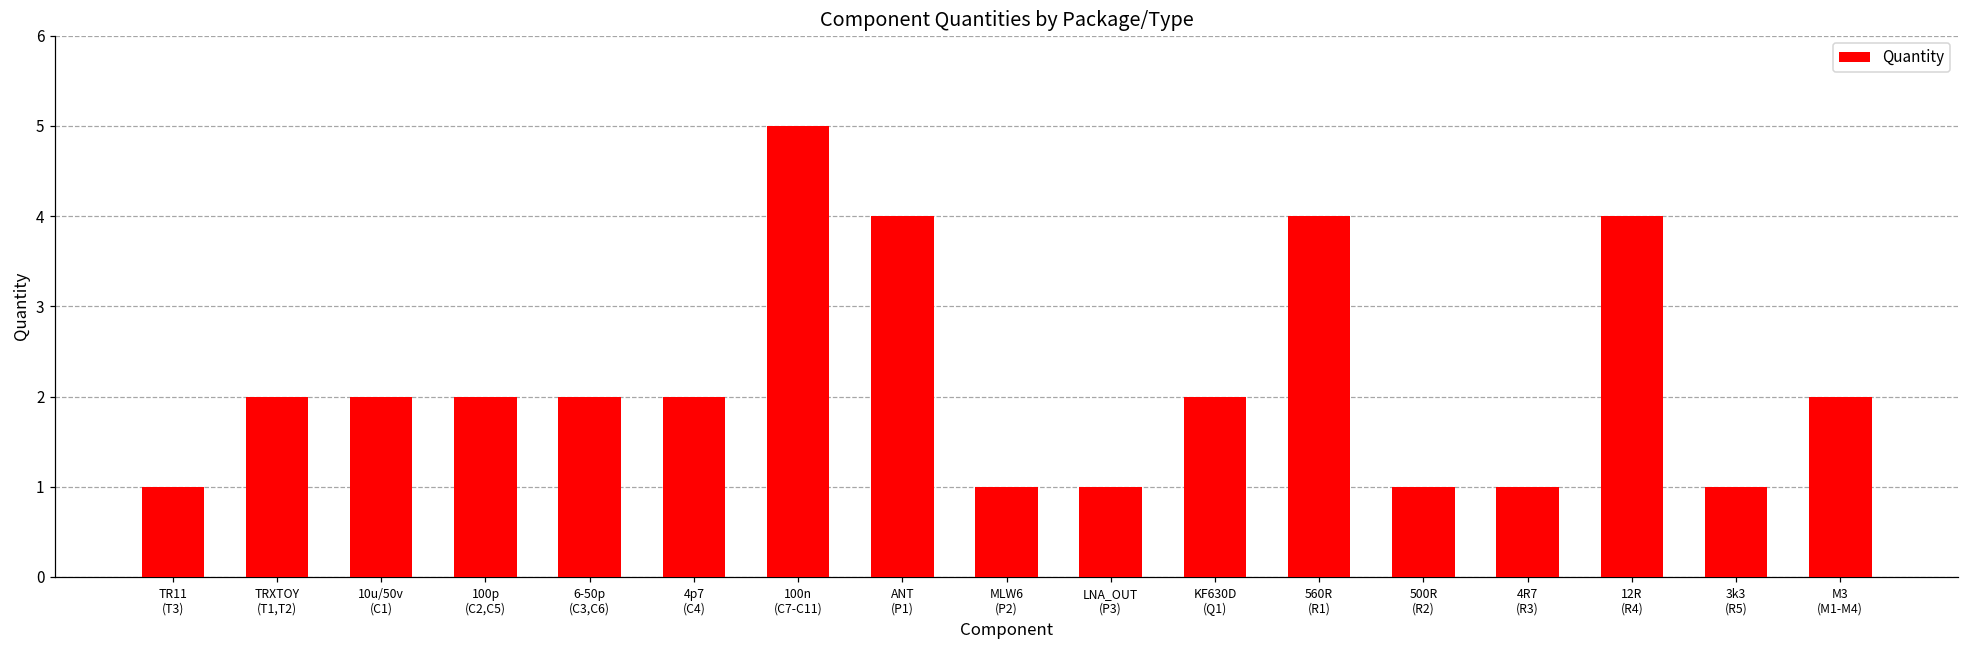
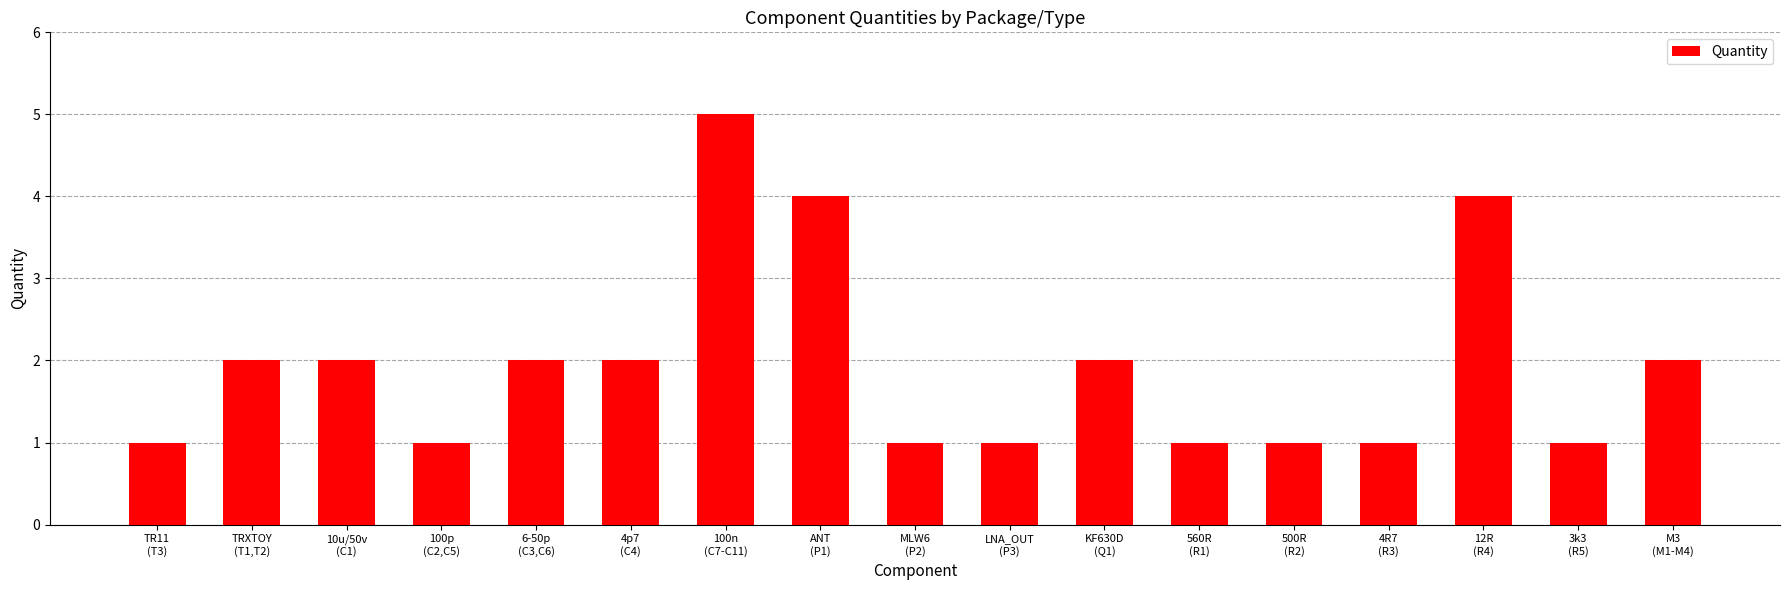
  {
    "TR11 (T3)": 1,
    "TRXTOY (T1,T2)": 2,
    "10u/50v (C1)": 2,
-   "100p (C2,C5)": 2,
+   "100p (C2,C5)": 1,
    "6-50p (C3,C6)": 2,
    "4p7 (C4)": 2,
    "100n (C7-C11)": 5,
    "ANT (P1)": 4,
    "MLW6 (P2)": 1,
    "LNA_OUT (P3)": 1,
    "KF630D (Q1)": 2,
-   "560R (R1)": 4,
+   "560R (R1)": 1,
    "500R (R2)": 1,
    "4R7 (R3)": 1,
    "12R (R4)": 4,
    "3k3 (R5)": 1,
    "M3 (M1-M4)": 2
  }
